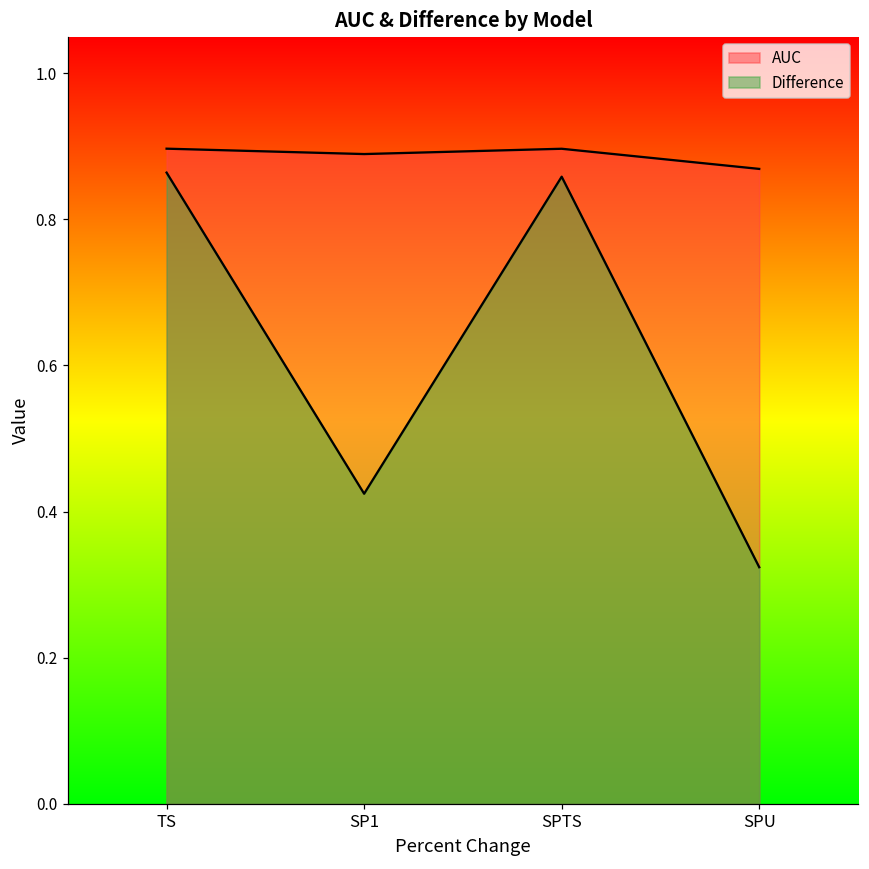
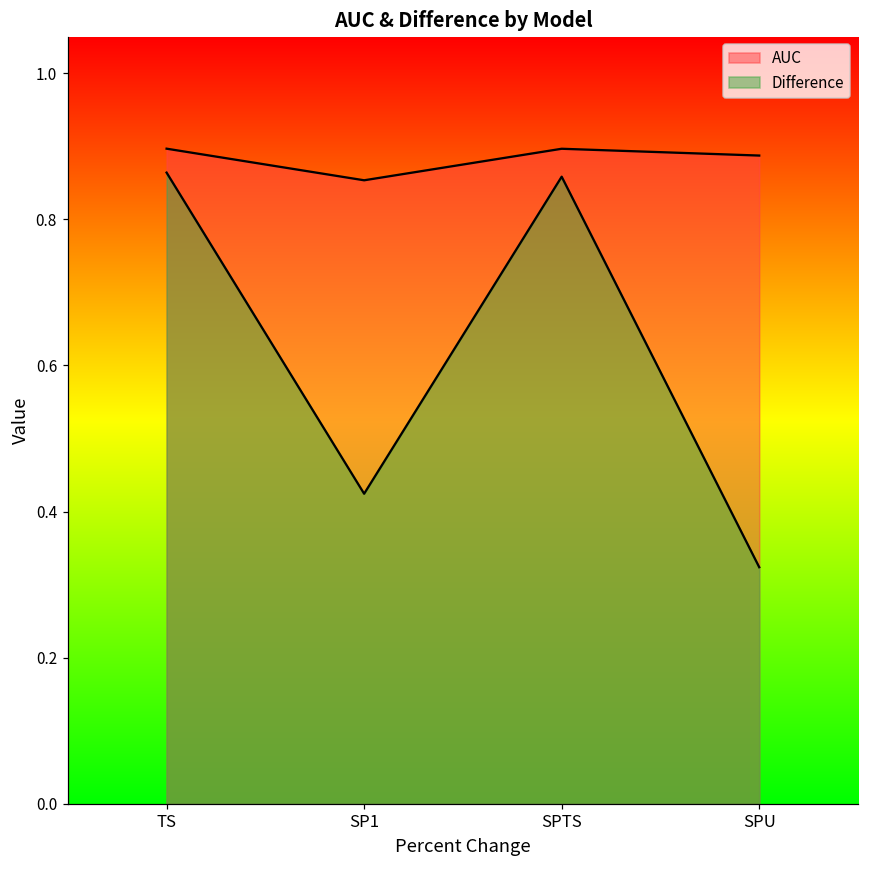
  {
    "AUC": {
      "TS": 0.90,
-     "SP1": 0.89,
+     "SP1": 0.85,
      "SPTS": 0.90,
-     "SPU": 0.87
+     "SPU": 0.89
    },
    "Difference": {
      "TS": 0.86,
      "SP1": 0.42,
      "SPTS": 0.86,
      "SPU": 0.32
    }
  }
